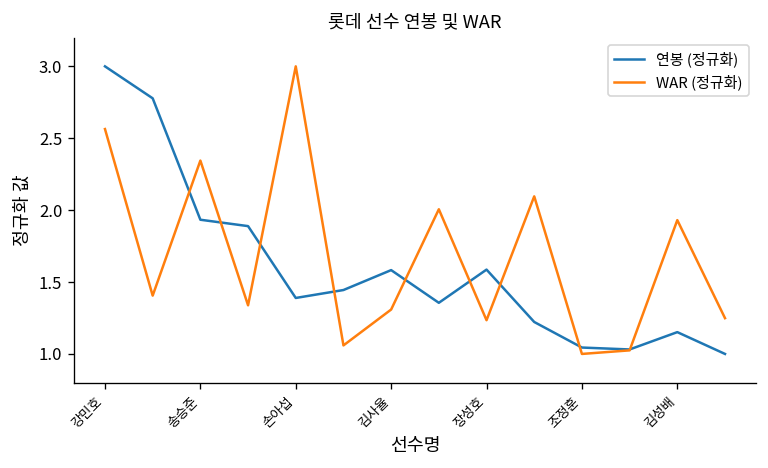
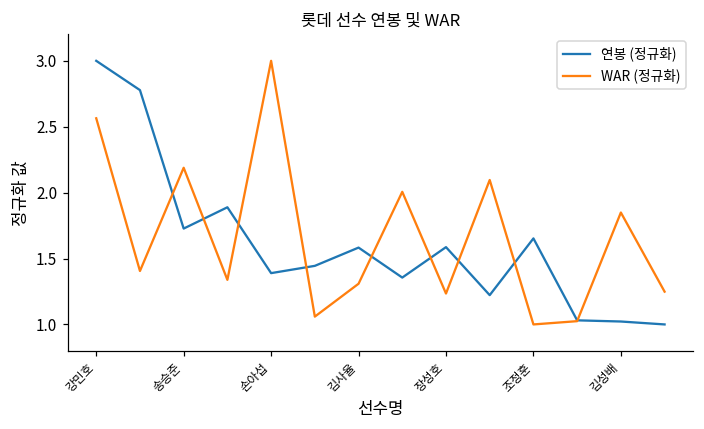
  {
    "연봉 (정규화)": {
      "강민호": 3.00,
-     "송승준": 1.93,
+     "송승준": 1.73,
      "손아섭": 1.39,
      "김사율": 1.58,
      "장성호": 1.59,
-     "조정훈": 1.04,
-     "김성배": 1.15
+     "조정훈": 1.65,
+     "김성배": 1.02
    },
    "WAR (정규화)": {
      "강민호": 2.56,
-     "송승준": 2.34,
+     "송승준": 2.19,
      "손아섭": 3.00,
      "김사율": 1.31,
      "장성호": 1.23,
      "조정훈": 1.00,
-     "김성배": 1.93
+     "김성배": 1.85
    }
  }
